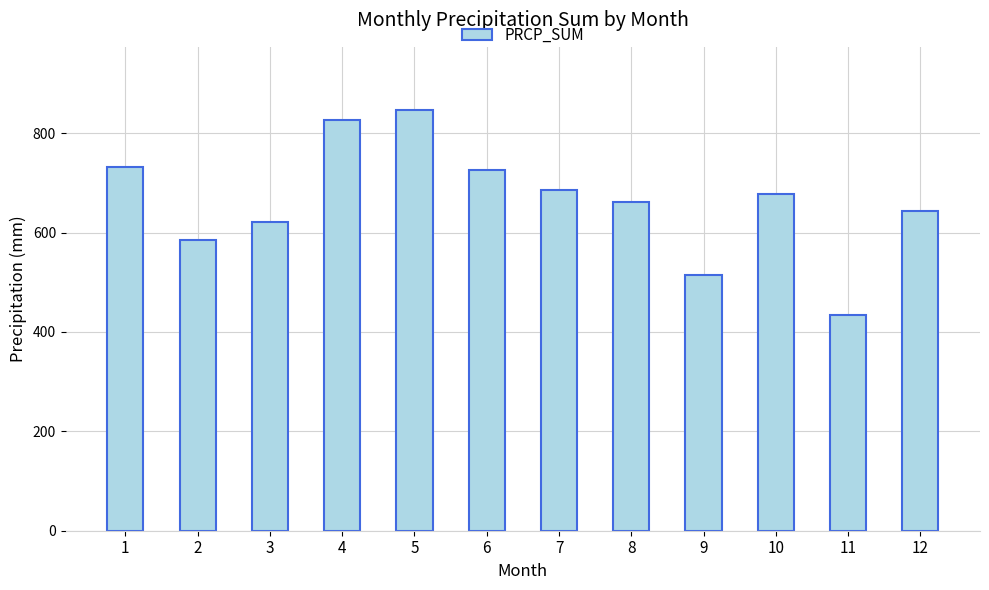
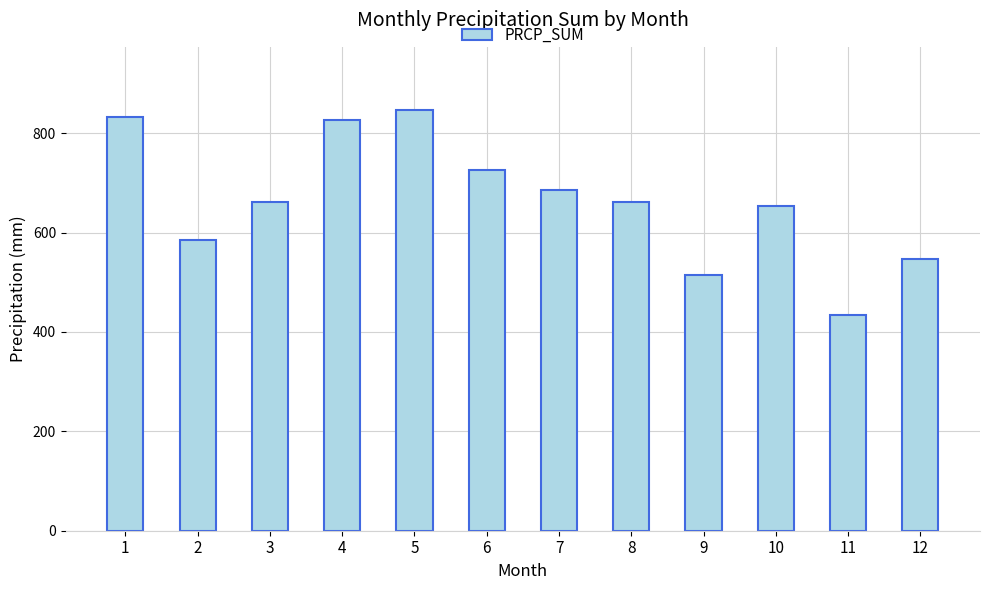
  {
-   "1": 730,
+   "1": 830,
    "2": 590,
-   "3": 620,
+   "3": 660,
    "4": 830,
    "5": 850,
    "6": 730,
    "7": 690,
    "8": 660,
    "9": 510,
-   "10": 680,
+   "10": 650,
    "11": 430,
-   "12": 640
+   "12": 550
  }
